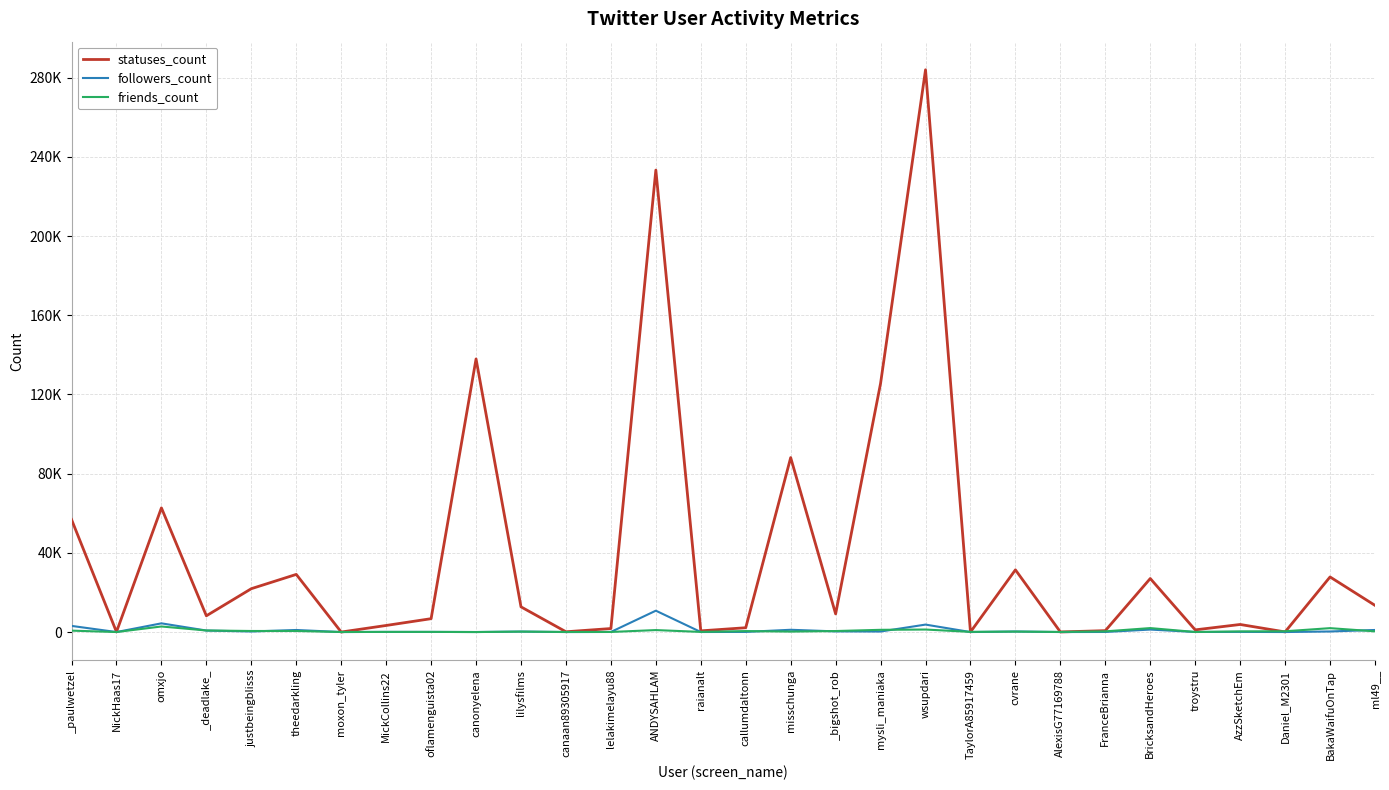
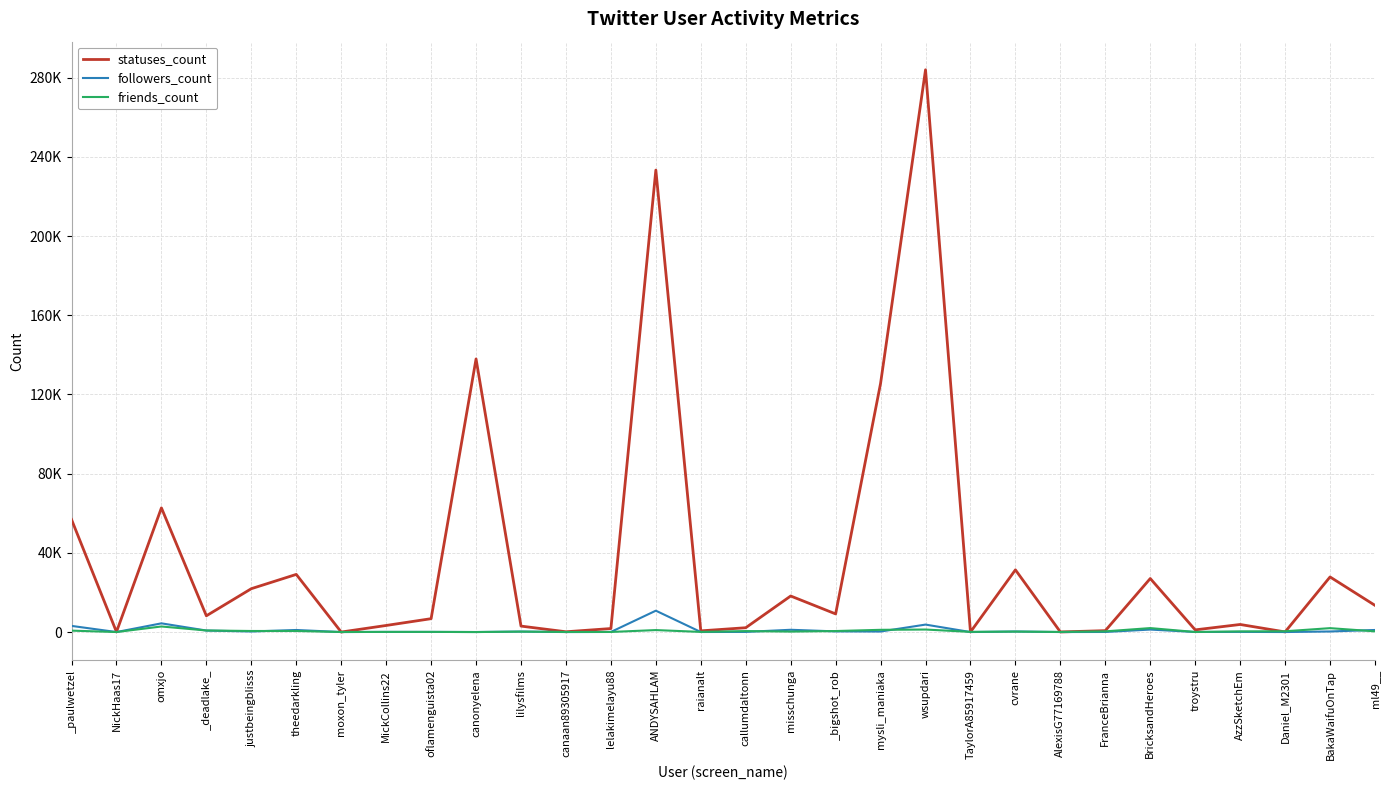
  {
    "statuses_count": {
      "_paulwetzel": 57000,
      "omxjo": 63000,
      "_deadlake_": 8000,
      "justbeingblisss": 22000,
      "theedarkling": 29000,
      "MickCollins22": 3000,
      "oflamenguista02": 7000,
      "canonyelena": 138000,
-     "lilysfilms": 13000,
+     "lilysfilms": 3000,
      "lelakimelayu88": 2000,
      "ANDYSAHLAM": 233000,
      "callumdaltonn": 2000,
-     "misschunga": 88000,
+     "misschunga": 18000,
      "_bigshot_rob": 9000,
      "mysli_maniaka": 126000,
      "wsupdari": 284000,
      "cvrane": 31000,
      "BricksandHeroes": 27000,
      "AzzSketchEm": 4000,
      "BakaWaifuOnTap": 28000,
      "ml49__": 13000
    },
    "followers_count": {
      "_paulwetzel": 3000,
      "omxjo": 4000,
      "ANDYSAHLAM": 11000,
      "wsupdari": 4000,
      "BakaWaifuOnTap": 0
    },
    "friends_count": {
      "_paulwetzel": 1000,
      "omxjo": 3000,
      "ANDYSAHLAM": 1000,
      "wsupdari": 1000,
      "BakaWaifuOnTap": 2000
    }
  }
